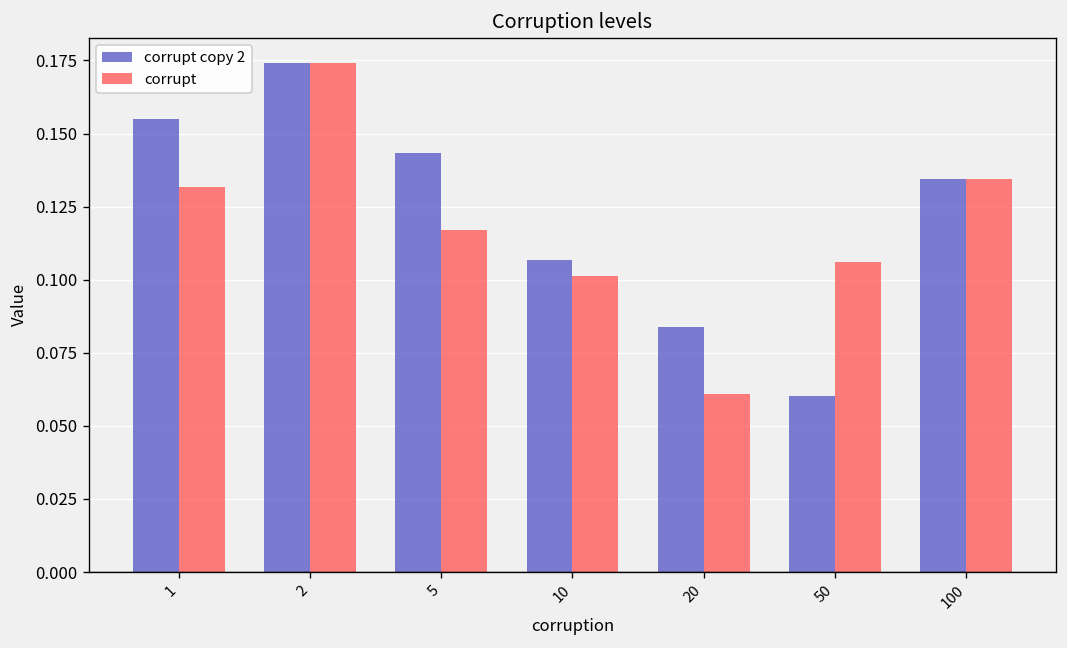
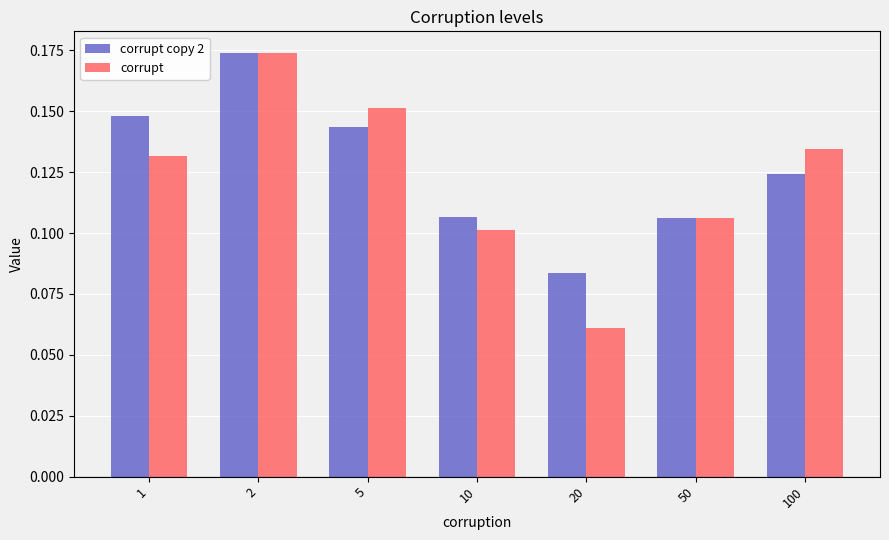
  {
    "corrupt copy 2": {
-     "1": 0.155,
+     "1": 0.148,
      "2": 0.174,
      "5": 0.143,
      "10": 0.107,
      "20": 0.084,
-     "50": 0.060,
-     "100": 0.135
+     "50": 0.106,
+     "100": 0.124
    },
    "corrupt": {
      "1": 0.132,
      "2": 0.174,
-     "5": 0.117,
+     "5": 0.151,
      "10": 0.101,
      "20": 0.061,
      "50": 0.106,
      "100": 0.135
    }
  }
